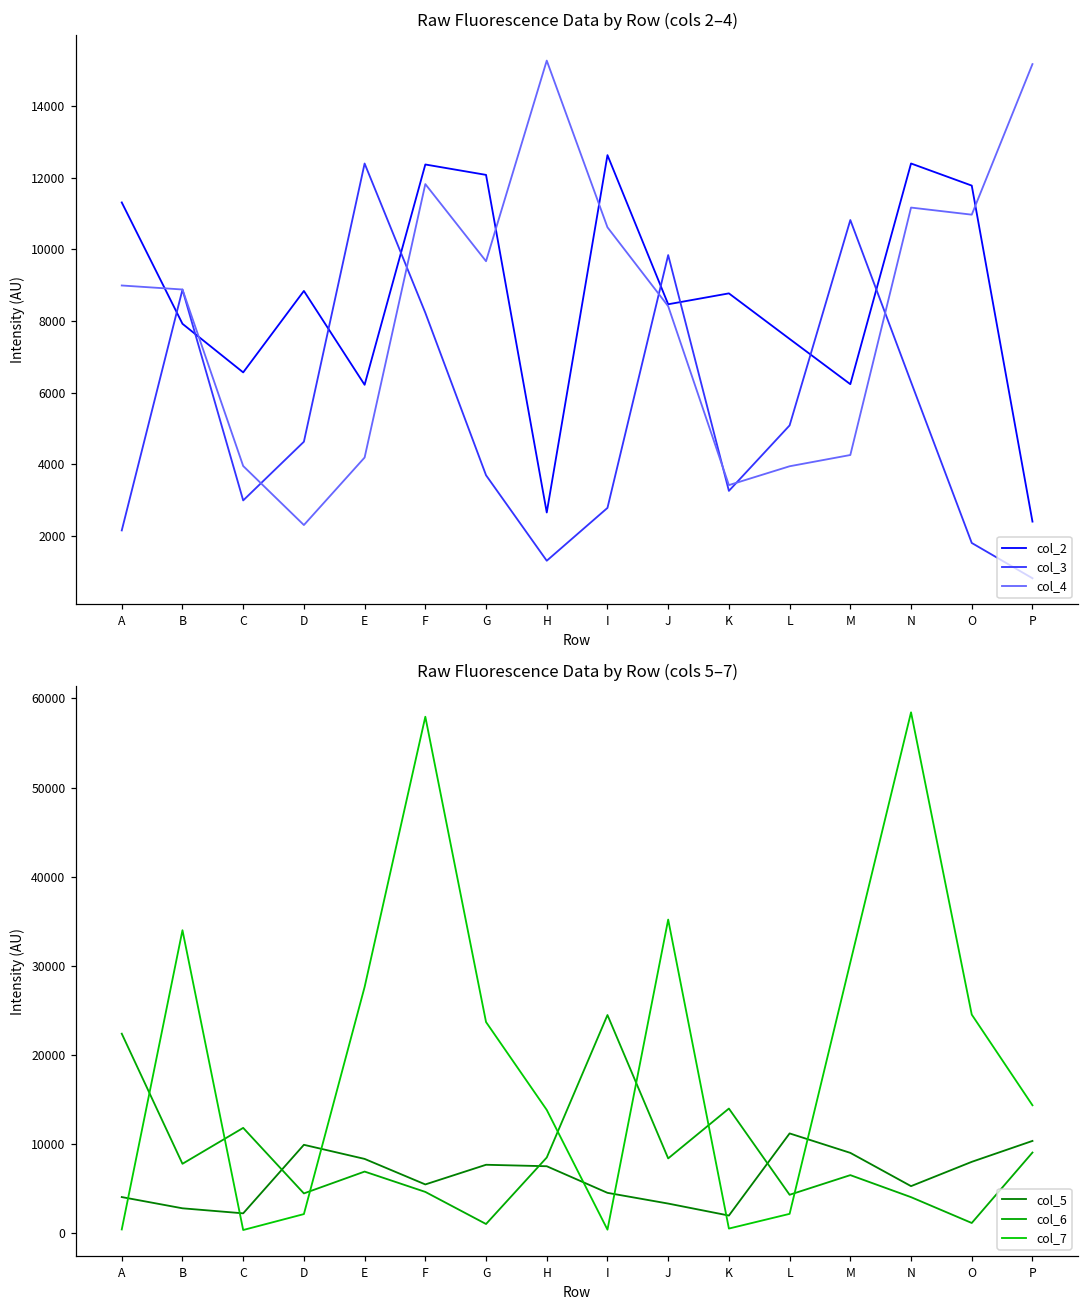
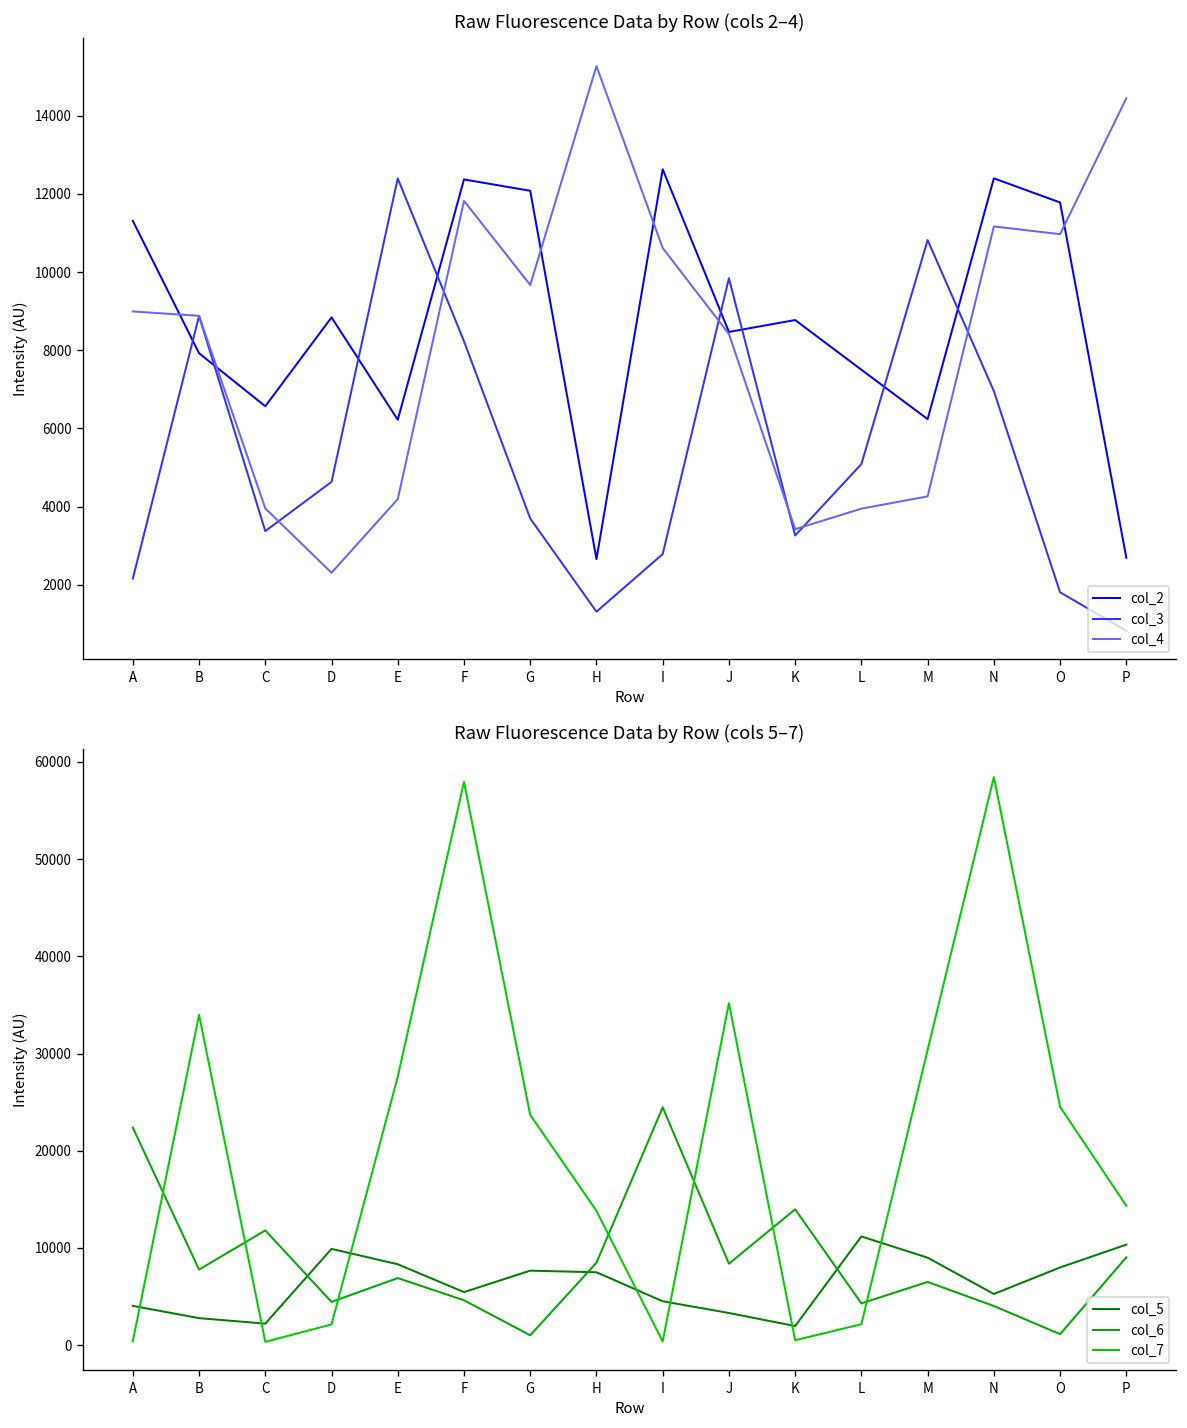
  {
    "Raw Fluorescence Data by Row (cols 2–4)": {
      "col_2": {
        "A": 11300,
        "B": 7900,
        "C": 6600,
        "D": 8800,
        "E": 6200,
        "F": 12400,
        "G": 12100,
        "H": 2700,
        "I": 12600,
        "K": 8800,
        "L": 7500,
        "M": 6200,
        "N": 12400,
        "O": 11800,
-       "P": 2400
+       "P": 2700
      },
      "col_3": {
        "A": 2200,
-       "C": 3000,
+       "C": 3400,
        "D": 4600,
        "E": 12400,
        "F": 8200,
        "G": 3700,
        "H": 1300,
        "I": 2800,
        "J": 9800,
        "K": 3300,
        "L": 5100,
        "M": 10800,
-       "N": 6300,
+       "N": 7000,
        "O": 1800
      },
      "col_4": {
        "A": 9000,
        "C": 4000,
        "D": 2300,
        "E": 4200,
        "F": 11800,
        "G": 9700,
        "H": 15300,
        "I": 10600,
        "K": 3400,
        "L": 4000,
        "M": 4300,
        "N": 11200,
        "O": 11000,
-       "P": 15200
+       "P": 14400
      }
    }
  }
